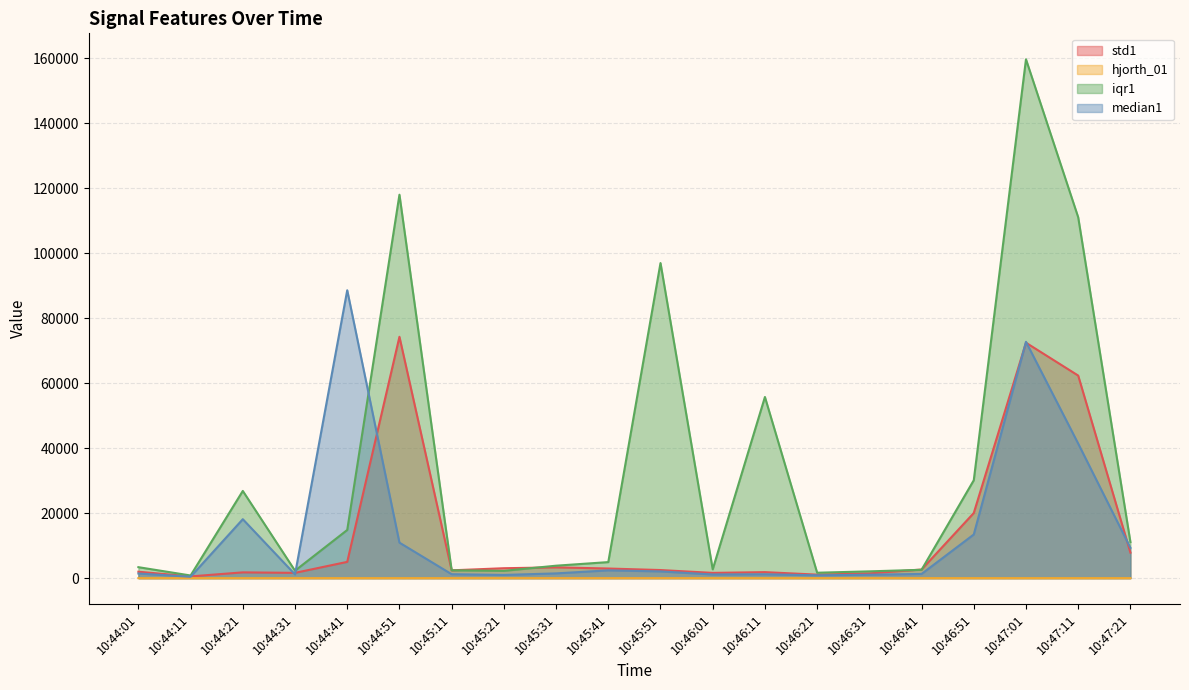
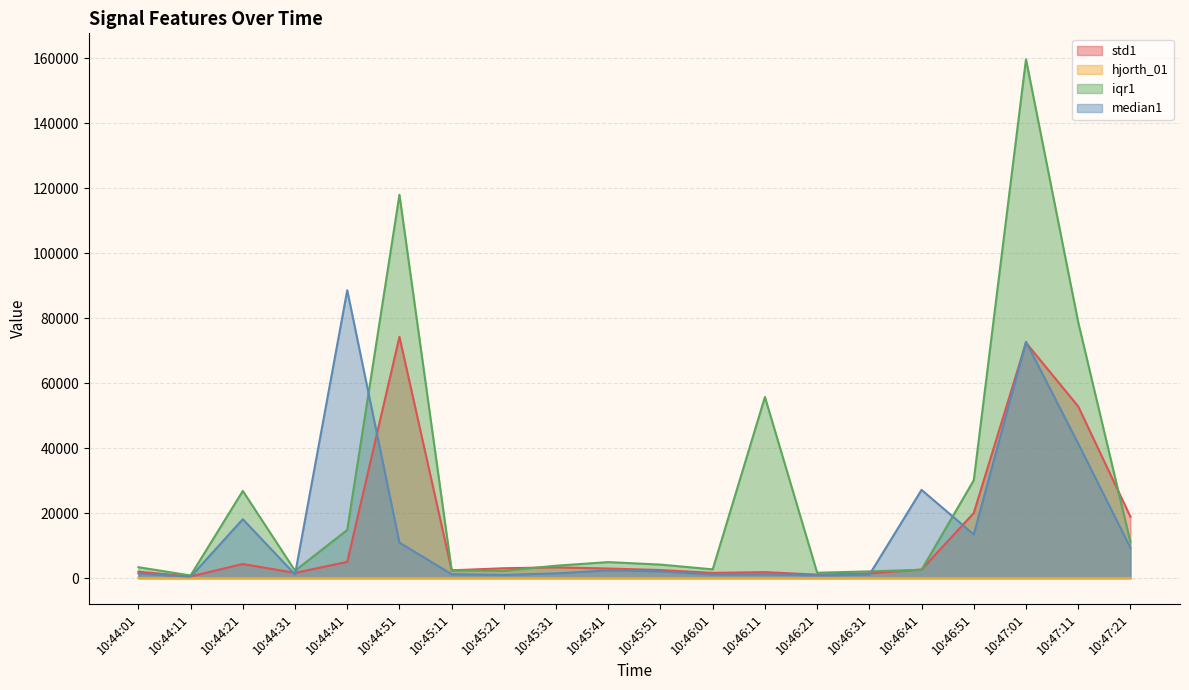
  {
    "std1": {
-     "10:44:21": 2000,
+     "10:44:21": 4000,
      "10:44:41": 5000,
      "10:44:51": 74000,
      "10:45:21": 3000,
      "10:46:51": 20000,
-     "10:47:11": 62000,
-     "10:47:21": 8000
+     "10:47:11": 53000,
+     "10:47:21": 19000
    },
    "hjorth_01": {
      "10:44:01": 0,
      "10:44:21": 0,
      "10:44:31": 0,
      "10:44:41": 0,
      "10:44:51": 0,
      "10:45:11": 0,
      "10:45:21": 0,
      "10:45:31": 0,
      "10:45:41": 0,
      "10:45:51": 0,
      "10:46:01": 0,
      "10:46:11": 0,
      "10:46:21": 0,
      "10:46:31": 0,
      "10:46:41": 0,
      "10:46:51": 0,
      "10:47:01": 0,
      "10:47:11": 0,
      "10:47:21": 0
    },
    "iqr1": {
      "10:44:01": 3000,
      "10:44:21": 27000,
      "10:44:41": 15000,
      "10:44:51": 118000,
      "10:45:21": 2000,
      "10:45:41": 5000,
-     "10:45:51": 97000,
+     "10:45:51": 4000,
      "10:46:01": 3000,
      "10:46:11": 56000,
      "10:46:51": 30000,
      "10:47:01": 160000,
-     "10:47:11": 111000,
+     "10:47:11": 79000,
      "10:47:21": 11000
    },
    "median1": {
      "10:44:21": 18000,
      "10:44:41": 89000,
      "10:44:51": 11000,
      "10:45:11": 1000,
      "10:45:21": 1000,
      "10:45:31": 1000,
-     "10:46:41": 1000,
+     "10:46:41": 27000,
      "10:46:51": 13000,
      "10:47:11": 41000,
      "10:47:21": 9000
    }
  }
